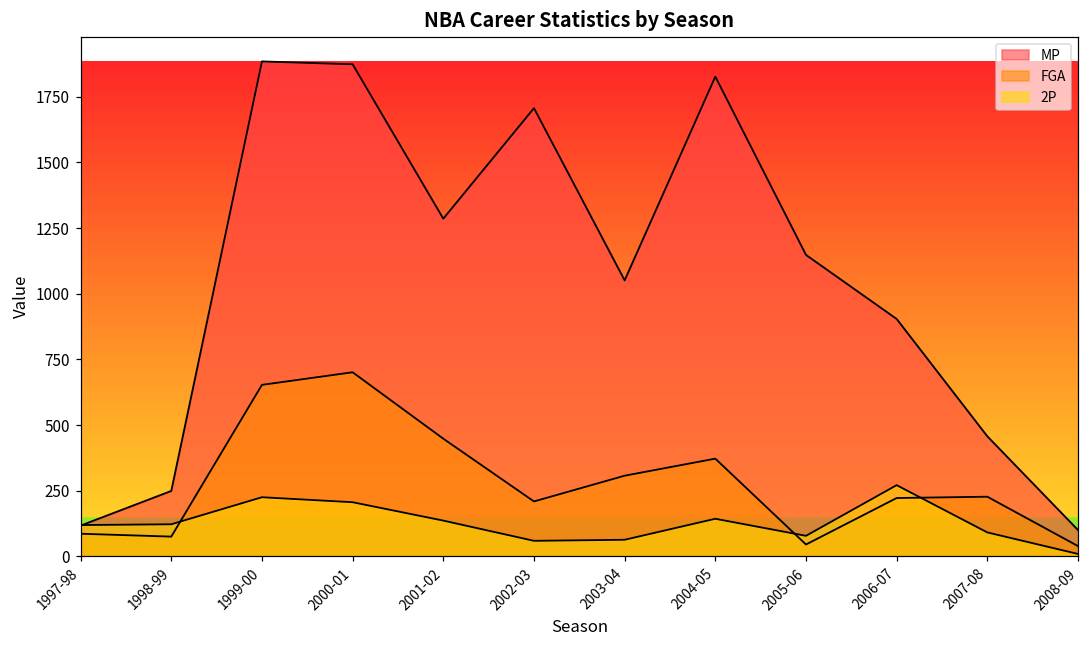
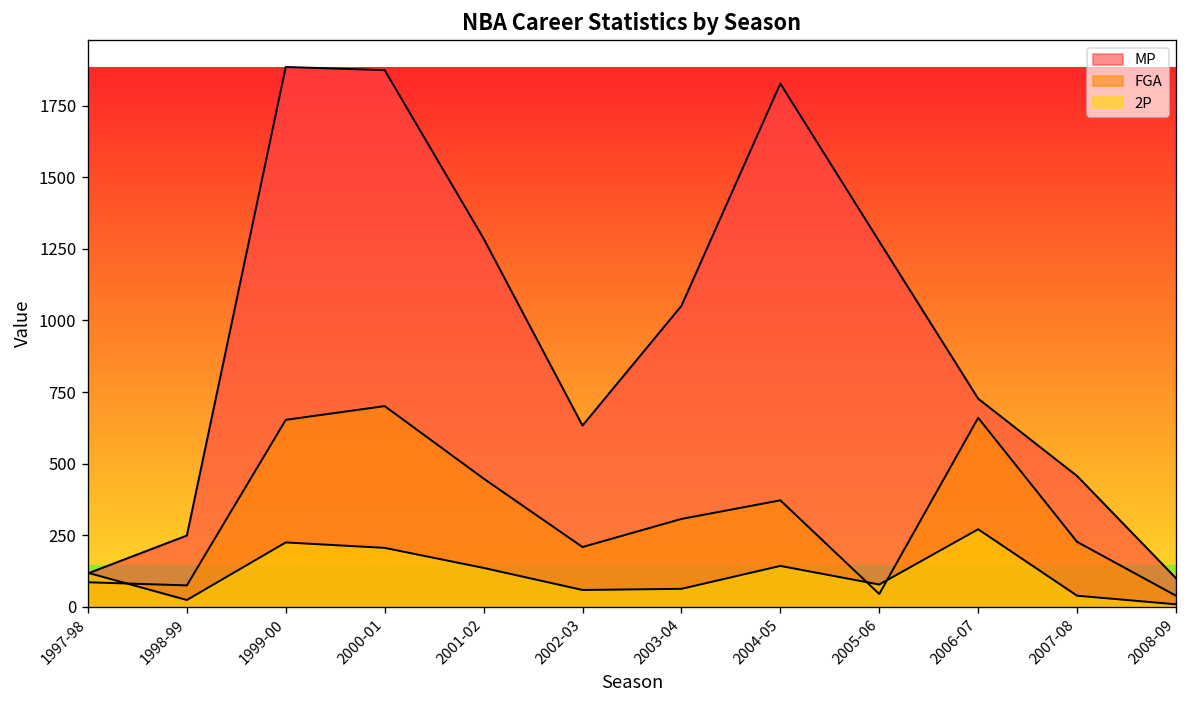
  {
    "MP": {
      "1998-99": 250,
      "1999-00": 1890,
      "2000-01": 1870,
      "2001-02": 1290,
-     "2002-03": 1710,
+     "2002-03": 630,
      "2003-04": 1050,
      "2004-05": 1830,
-     "2005-06": 1150,
-     "2006-07": 900,
+     "2005-06": 1280,
+     "2006-07": 730,
      "2007-08": 460,
      "2008-09": 100
    },
    "FGA": {
      "1997-98": 90,
      "1998-99": 80,
      "1999-00": 650,
      "2000-01": 700,
      "2001-02": 450,
      "2002-03": 210,
      "2003-04": 310,
      "2004-05": 370,
      "2005-06": 50,
-     "2006-07": 220,
+     "2006-07": 660,
      "2007-08": 230,
      "2008-09": 40
    },
    "2P": {
-     "1998-99": 120,
+     "1998-99": 20,
      "1999-00": 230,
      "2000-01": 210,
      "2001-02": 140,
      "2002-03": 60,
      "2003-04": 60,
      "2004-05": 140,
      "2005-06": 80,
      "2006-07": 270,
-     "2007-08": 90,
+     "2007-08": 40,
      "2008-09": 10
    }
  }
